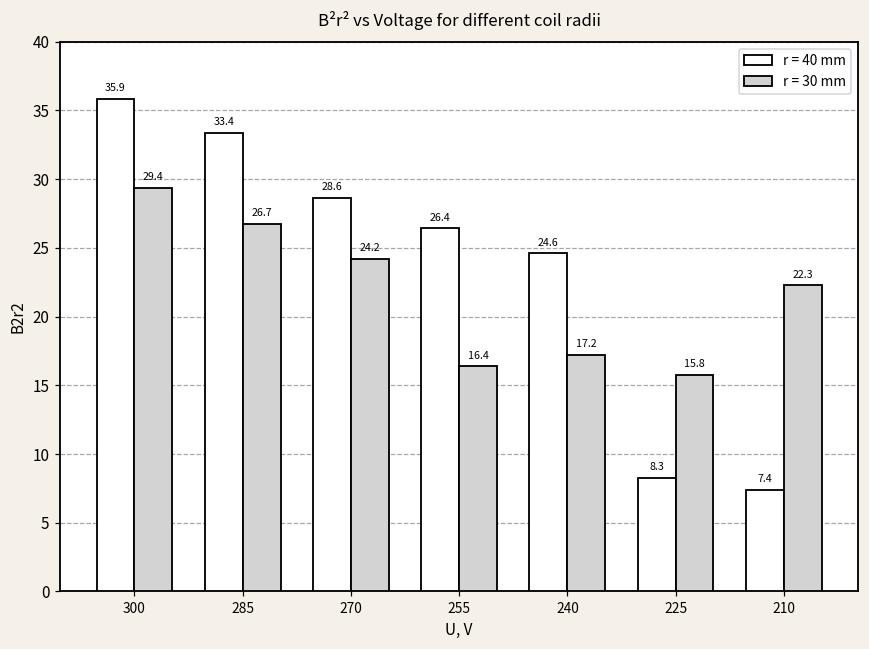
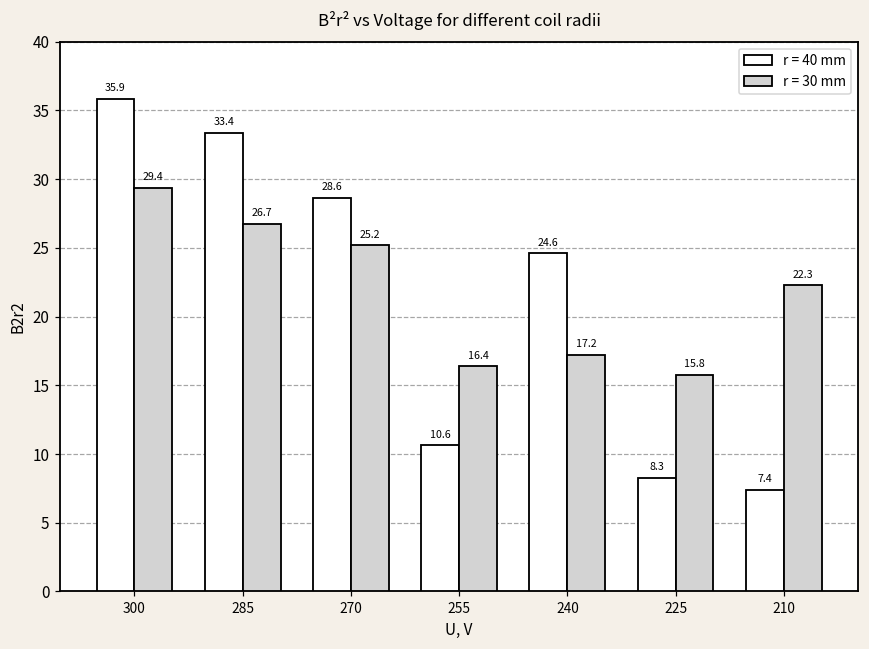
  {
    "r = 40 mm": {
      "300": 35.9,
      "285": 33.4,
      "270": 28.6,
-     "255": 26.4,
+     "255": 10.6,
      "240": 24.6,
      "225": 8.3,
      "210": 7.4
    },
    "r = 30 mm": {
      "300": 29.4,
      "285": 26.7,
-     "270": 24.2,
+     "270": 25.2,
      "255": 16.4,
      "240": 17.2,
      "225": 15.8,
      "210": 22.3
    }
  }
